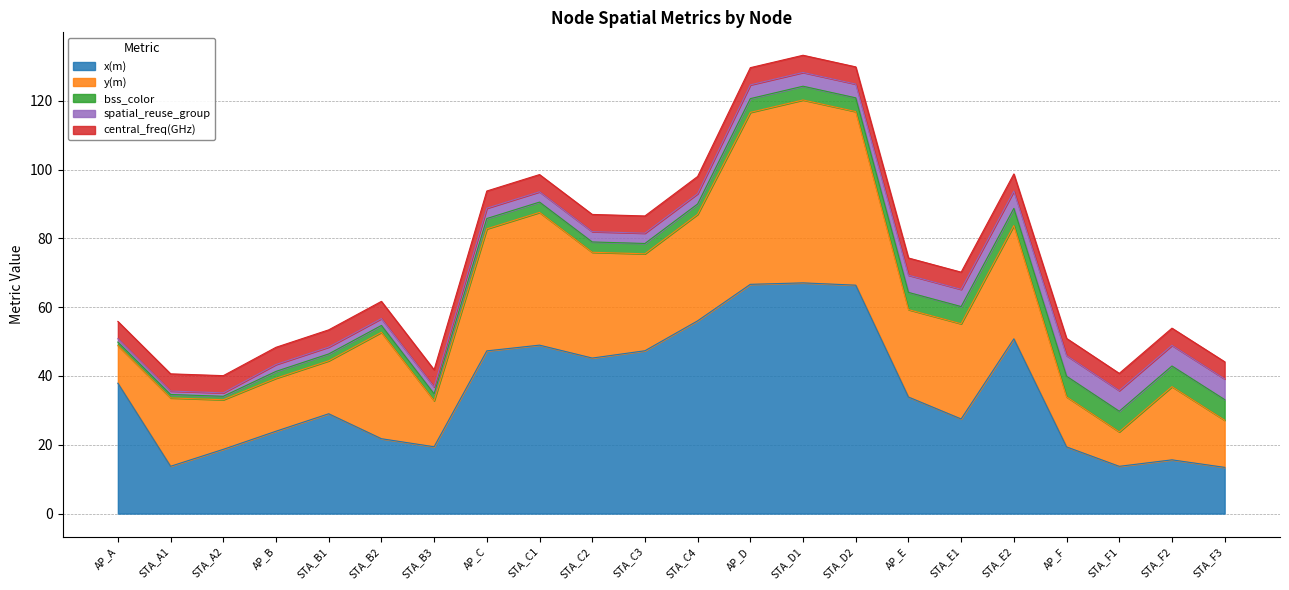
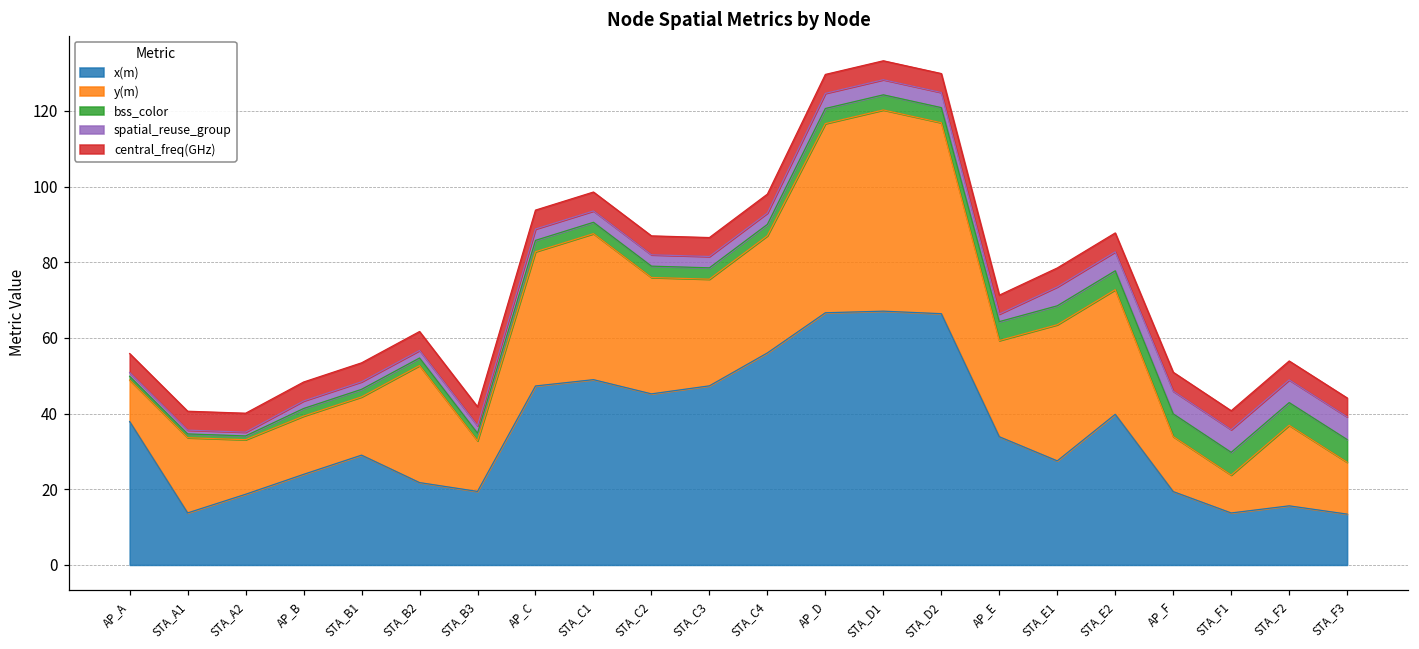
  {
    "x(m)": {
      "AP_A": 38,
      "STA_A1": 14,
      "STA_A2": 19,
      "AP_B": 24,
      "STA_B1": 29,
      "STA_B2": 22,
      "STA_B3": 19,
      "AP_C": 47,
      "STA_C1": 49,
      "STA_C2": 45,
      "STA_C3": 47,
      "STA_C4": 56,
      "AP_D": 67,
      "STA_D1": 67,
      "STA_D2": 66,
      "AP_E": 34,
      "STA_E1": 28,
-     "STA_E2": 51,
+     "STA_E2": 40,
      "AP_F": 19,
      "STA_F1": 14,
      "STA_F2": 16,
      "STA_F3": 13
    },
    "y(m)": {
      "AP_A": 11,
      "STA_A1": 20,
      "STA_A2": 14,
      "AP_B": 15,
      "STA_B1": 15,
      "STA_B2": 31,
      "STA_B3": 13,
      "AP_C": 35,
      "STA_C1": 39,
      "STA_C2": 31,
      "STA_C3": 28,
      "STA_C4": 31,
      "AP_D": 50,
      "STA_D1": 53,
      "STA_D2": 50,
      "AP_E": 25,
-     "STA_E1": 28,
+     "STA_E1": 36,
      "STA_E2": 33,
      "AP_F": 15,
      "STA_F1": 10,
      "STA_F2": 21,
      "STA_F3": 14
    },
    "bss_color": {
      "AP_A": 1,
      "STA_A1": 1,
      "STA_A2": 1,
      "AP_B": 2,
      "STA_B1": 2,
      "STA_B2": 2,
      "STA_B3": 2,
      "AP_C": 3,
      "STA_C1": 3,
      "STA_C2": 3,
      "STA_C3": 3,
      "STA_C4": 3,
      "AP_D": 4,
      "STA_D1": 4,
      "STA_D2": 4,
      "AP_E": 5,
      "STA_E1": 5,
      "STA_E2": 5,
      "AP_F": 6,
      "STA_F1": 6,
      "STA_F2": 6,
      "STA_F3": 6
    },
    "spatial_reuse_group": {
      "AP_A": 1,
      "STA_A1": 1,
      "STA_A2": 1,
      "AP_B": 2,
      "STA_B1": 2,
      "STA_B2": 2,
      "STA_B3": 2,
      "AP_C": 3,
      "STA_C1": 3,
      "STA_C2": 3,
      "STA_C3": 3,
      "STA_C4": 3,
      "AP_D": 4,
      "STA_D1": 4,
      "STA_D2": 4,
-     "AP_E": 5,
+     "AP_E": 2,
      "STA_E1": 5,
      "STA_E2": 5,
      "AP_F": 6,
      "STA_F1": 6,
      "STA_F2": 6,
      "STA_F3": 6
    },
    "central_freq(GHz)": {
      "AP_A": 5,
      "STA_A1": 5,
      "STA_A2": 5,
      "AP_B": 5,
      "STA_B1": 5,
      "STA_B2": 5,
      "STA_B3": 5,
      "AP_C": 5,
      "STA_C1": 5,
      "STA_C2": 5,
      "STA_C3": 5,
      "STA_C4": 5,
      "AP_D": 5,
      "STA_D1": 5,
      "STA_D2": 5,
      "AP_E": 5,
      "STA_E1": 5,
      "STA_E2": 5,
      "AP_F": 5,
      "STA_F1": 5,
      "STA_F2": 5,
      "STA_F3": 5
    }
  }
